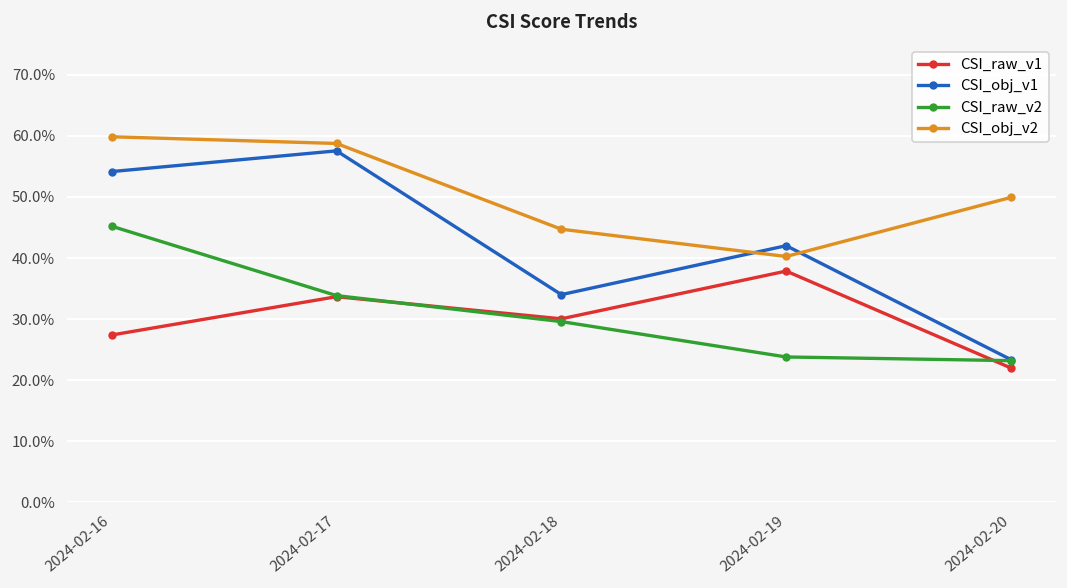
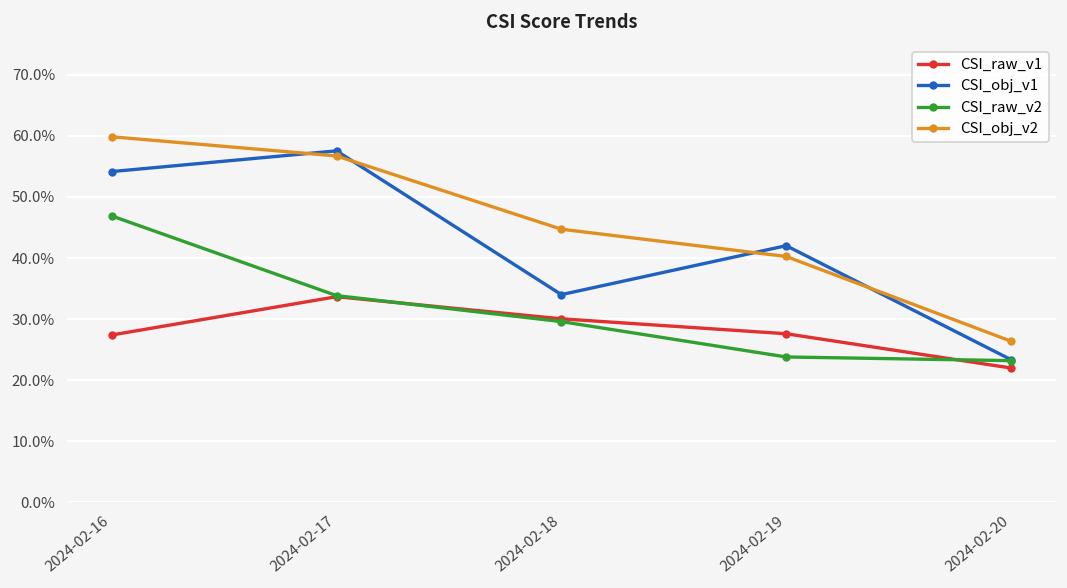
  {
    "CSI_raw_v1": {
      "2024-02-16": "27%",
-     "2024-02-19": "38%",
+     "2024-02-19": "28%",
      "2024-02-20": "22%"
    },
    "CSI_obj_v1": {
      "2024-02-16": "54%",
      "2024-02-17": "58%",
      "2024-02-18": "34%",
      "2024-02-19": "42%"
    },
    "CSI_raw_v2": {
-     "2024-02-16": "45%",
+     "2024-02-16": "47%",
      "2024-02-19": "24%"
    },
    "CSI_obj_v2": {
      "2024-02-16": "60%",
-     "2024-02-17": "59%",
+     "2024-02-17": "57%",
      "2024-02-18": "45%",
      "2024-02-19": "40%",
-     "2024-02-20": "50%"
+     "2024-02-20": "26%"
    }
  }
